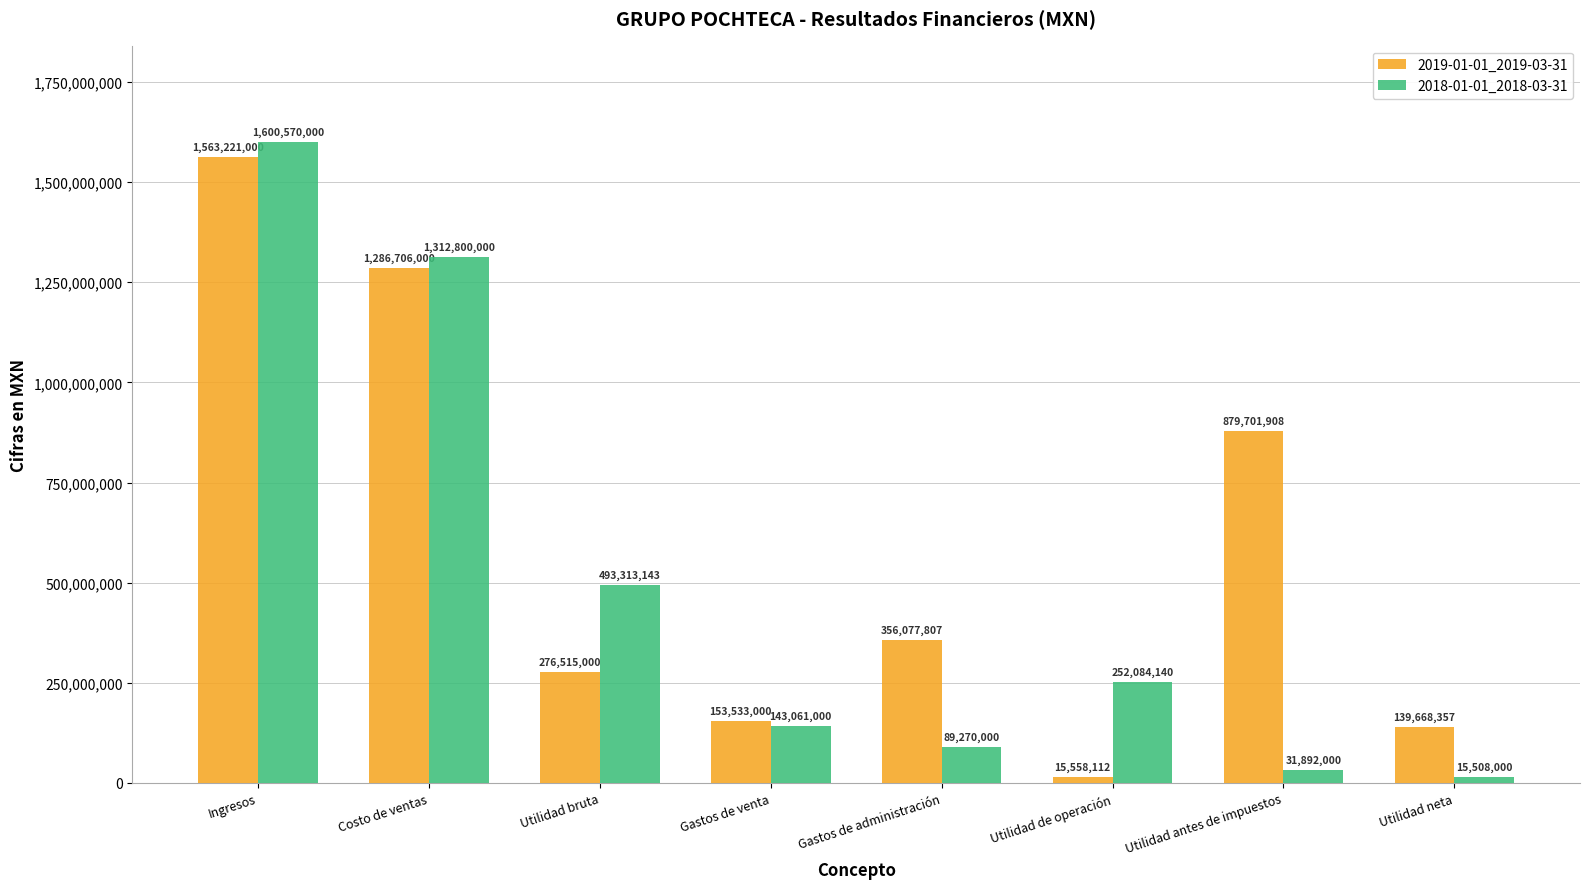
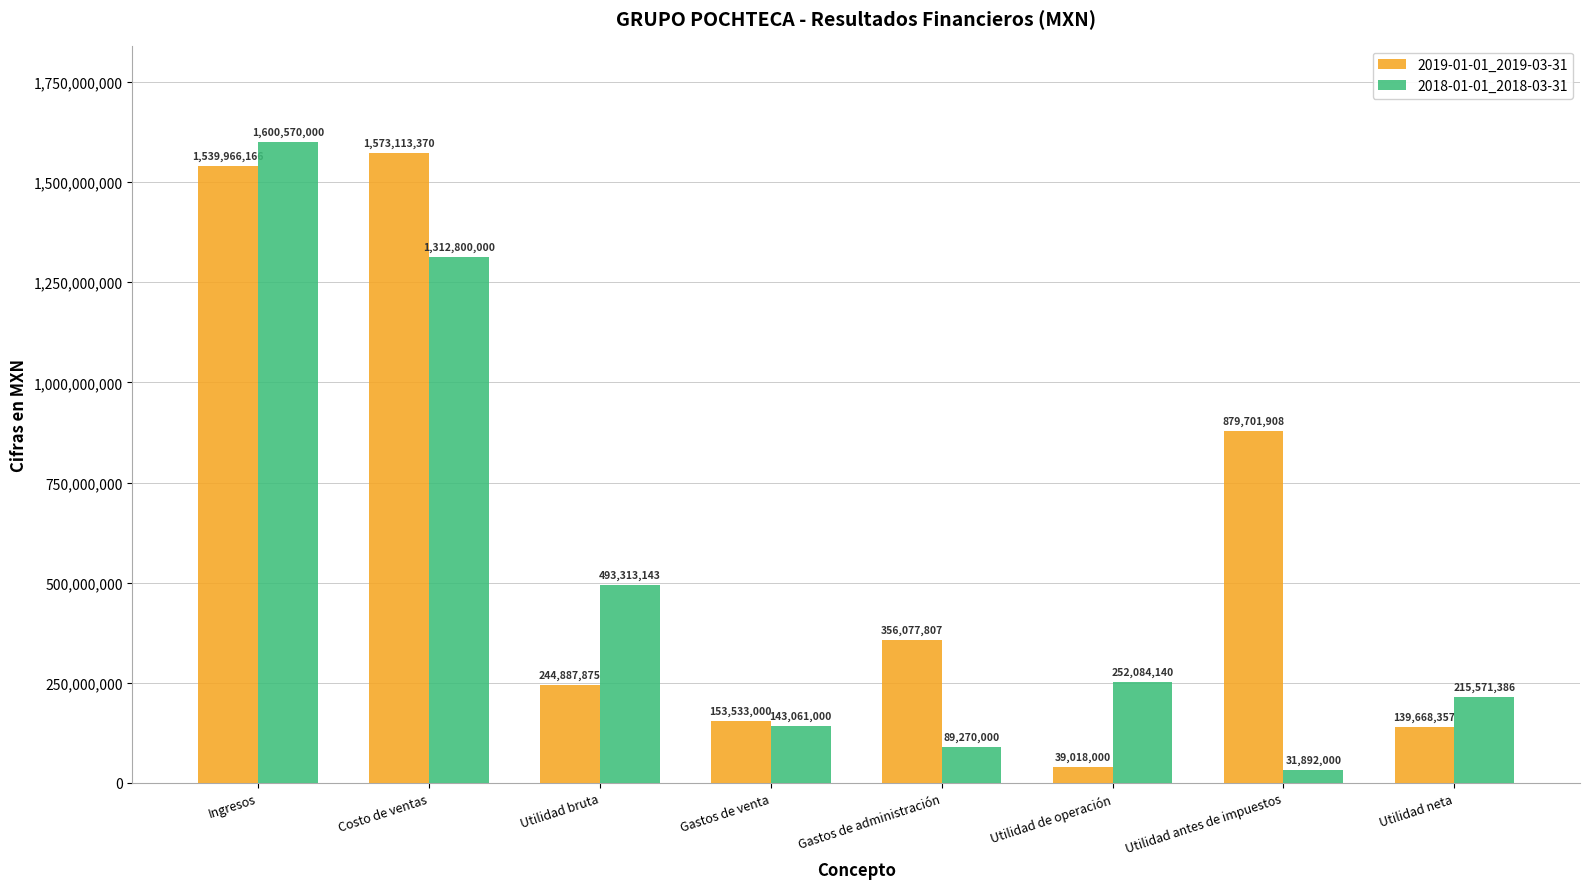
  {
    "2019-01-01_2019-03-31": {
-     "Ingresos": "1,563,221,000",
-     "Costo de ventas": "1,286,706,000",
-     "Utilidad bruta": "276,515,000",
+     "Ingresos": "1,539,966,166",
+     "Costo de ventas": "1,573,113,370",
+     "Utilidad bruta": "244,887,875",
      "Gastos de venta": "153,533,000",
      "Gastos de administración": "356,077,807",
-     "Utilidad de operación": "15,558,112",
+     "Utilidad de operación": "39,018,000",
      "Utilidad antes de impuestos": "879,701,908",
      "Utilidad neta": "139,668,357"
    },
    "2018-01-01_2018-03-31": {
      "Ingresos": "1,600,570,000",
      "Costo de ventas": "1,312,800,000",
      "Utilidad bruta": "493,313,143",
      "Gastos de venta": "143,061,000",
      "Gastos de administración": "89,270,000",
      "Utilidad de operación": "252,084,140",
      "Utilidad antes de impuestos": "31,892,000",
-     "Utilidad neta": "15,508,000"
+     "Utilidad neta": "215,571,386"
    }
  }
